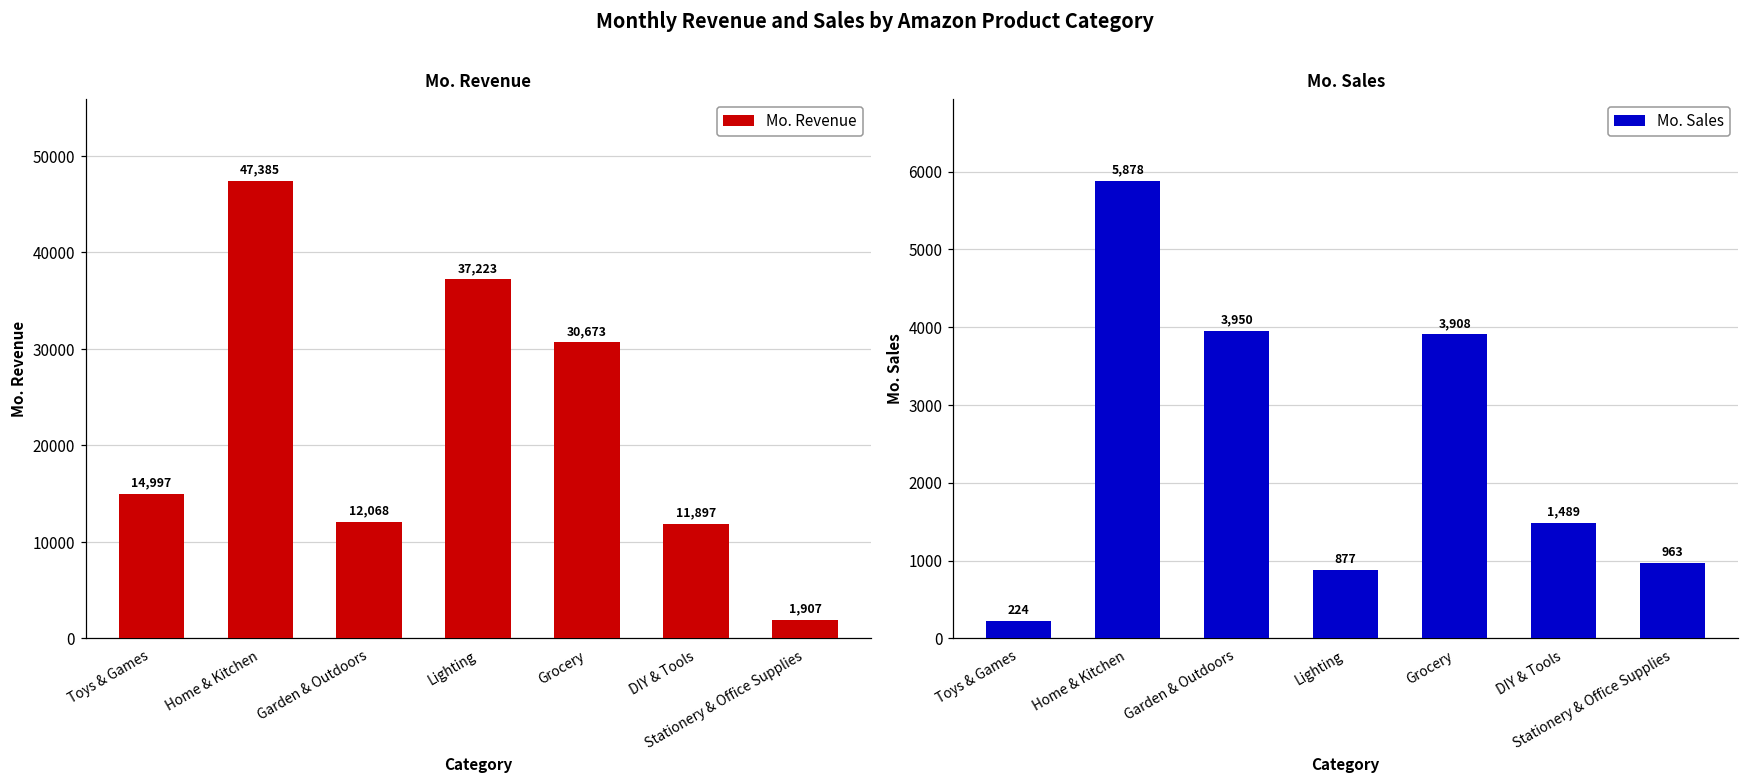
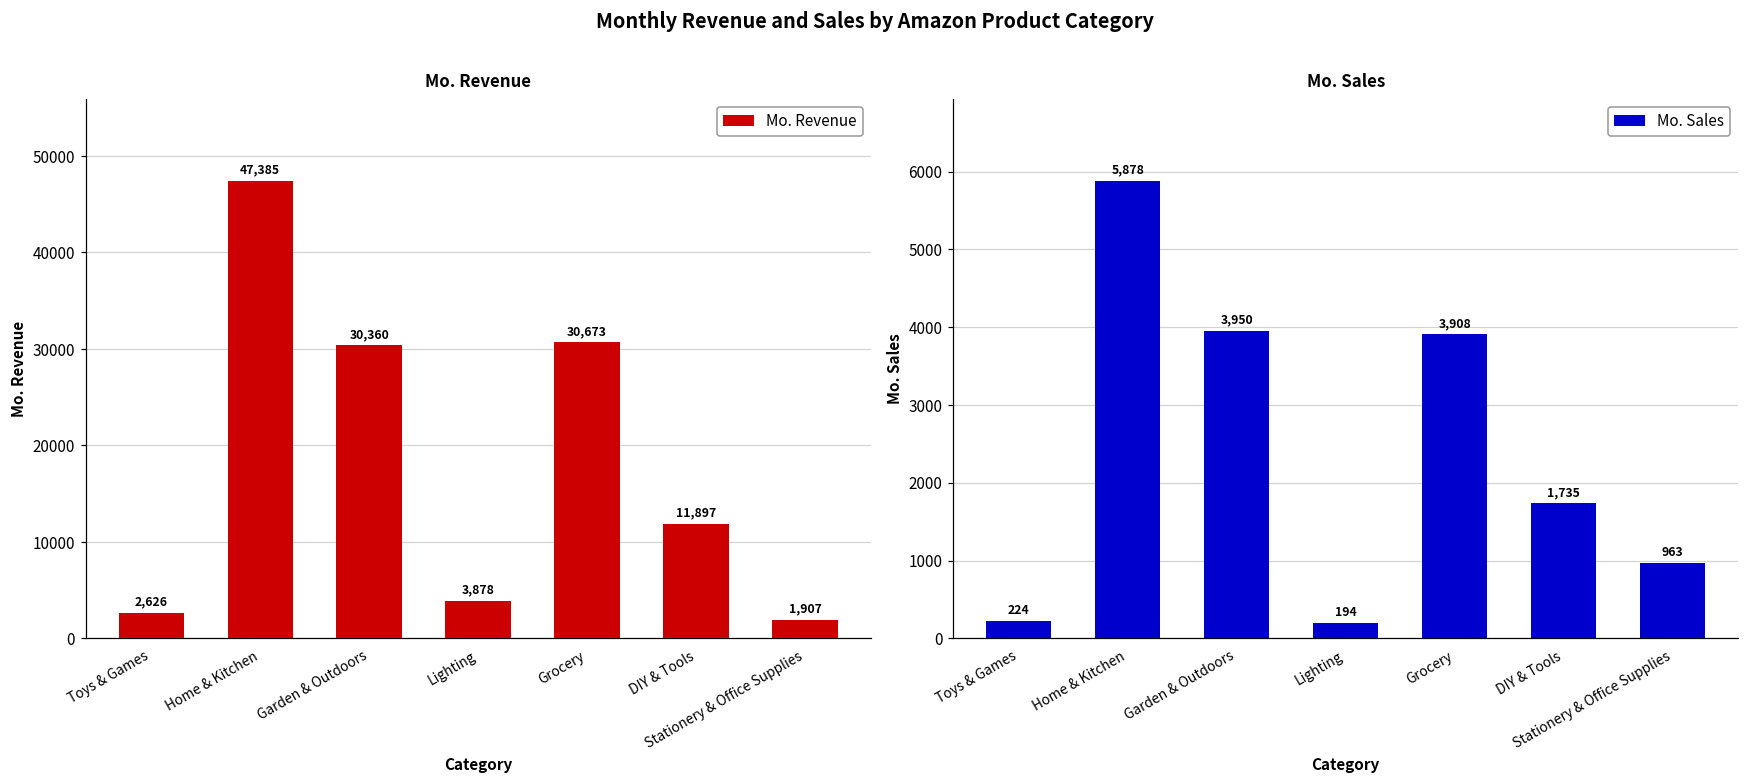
  {
    "Mo. Revenue": {
-     "Toys & Games": "14,997",
+     "Toys & Games": "2,626",
      "Home & Kitchen": "47,385",
-     "Garden & Outdoors": "12,068",
-     "Lighting": "37,223",
+     "Garden & Outdoors": "30,360",
+     "Lighting": "3,878",
      "Grocery": "30,673",
      "DIY & Tools": "11,897",
      "Stationery & Office Supplies": "1,907"
    },
    "Mo. Sales": {
      "Toys & Games": "224",
      "Home & Kitchen": "5,878",
      "Garden & Outdoors": "3,950",
-     "Lighting": "877",
+     "Lighting": "194",
      "Grocery": "3,908",
-     "DIY & Tools": "1,489",
+     "DIY & Tools": "1,735",
      "Stationery & Office Supplies": "963"
    }
  }
